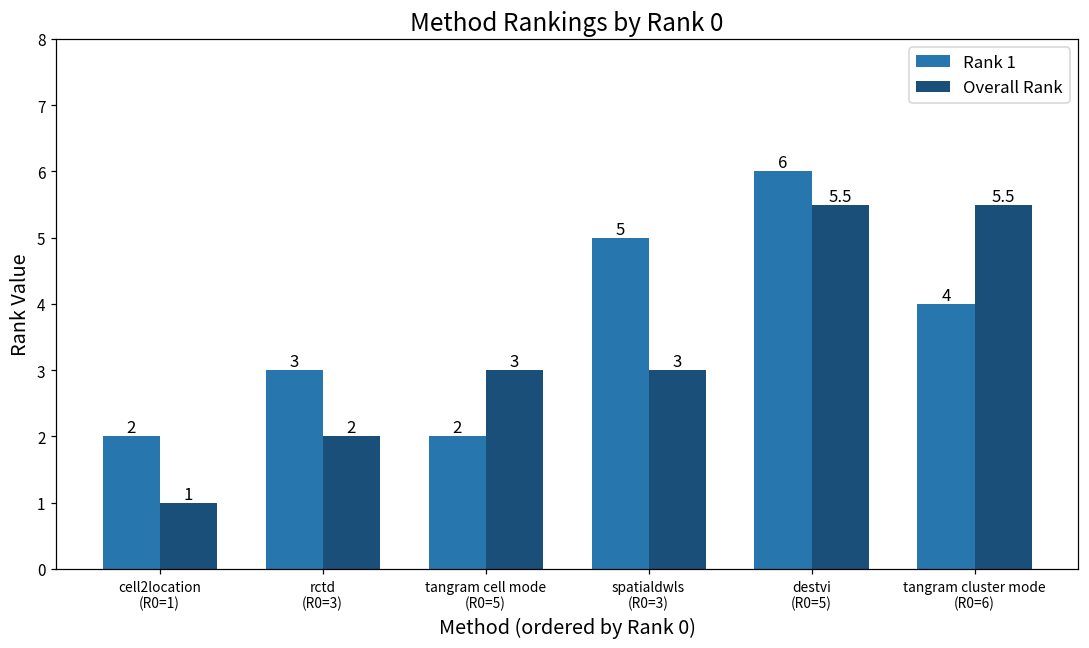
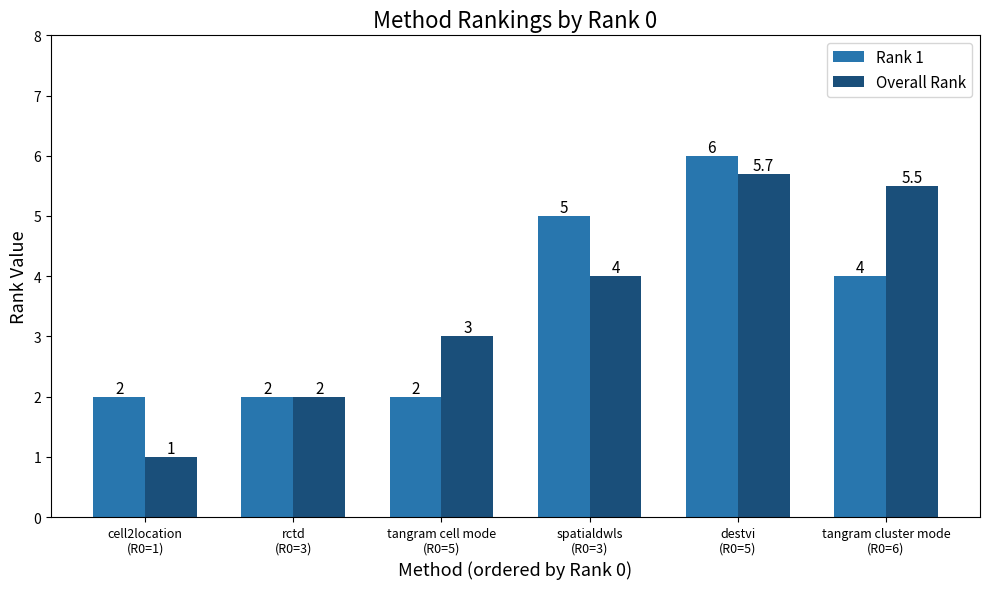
  {
    "Rank 1": {
      "cell2location (R0=1)": 2,
-     "rctd (R0=3)": 3,
+     "rctd (R0=3)": 2,
      "tangram cell mode (R0=5)": 2,
      "spatialdwls (R0=3)": 5,
      "destvi (R0=5)": 6,
      "tangram cluster mode (R0=6)": 4
    },
    "Overall Rank": {
      "cell2location (R0=1)": 1,
      "rctd (R0=3)": 2,
      "tangram cell mode (R0=5)": 3,
-     "spatialdwls (R0=3)": 3,
-     "destvi (R0=5)": 5.5,
+     "spatialdwls (R0=3)": 4,
+     "destvi (R0=5)": 5.7,
      "tangram cluster mode (R0=6)": 5.5
    }
  }
